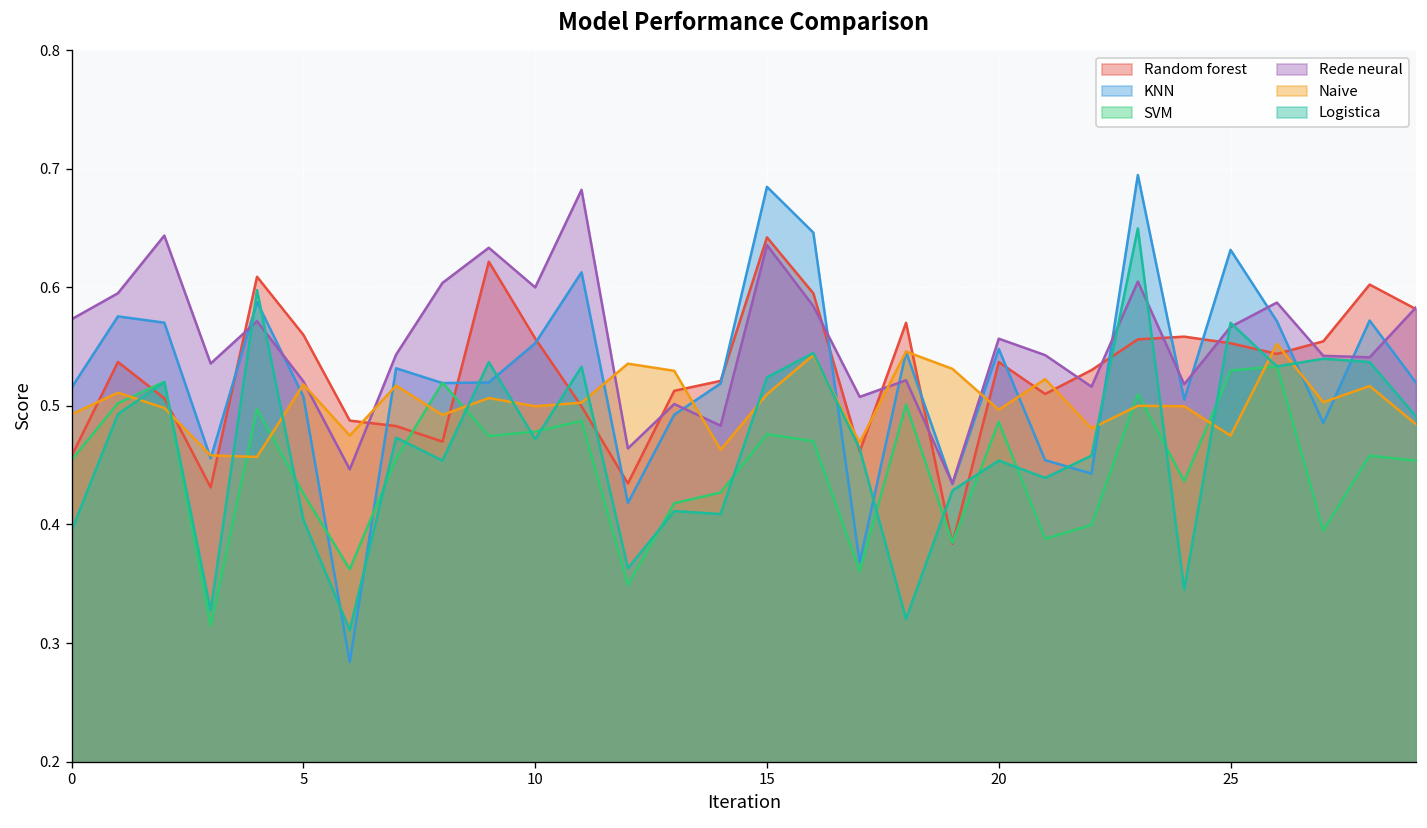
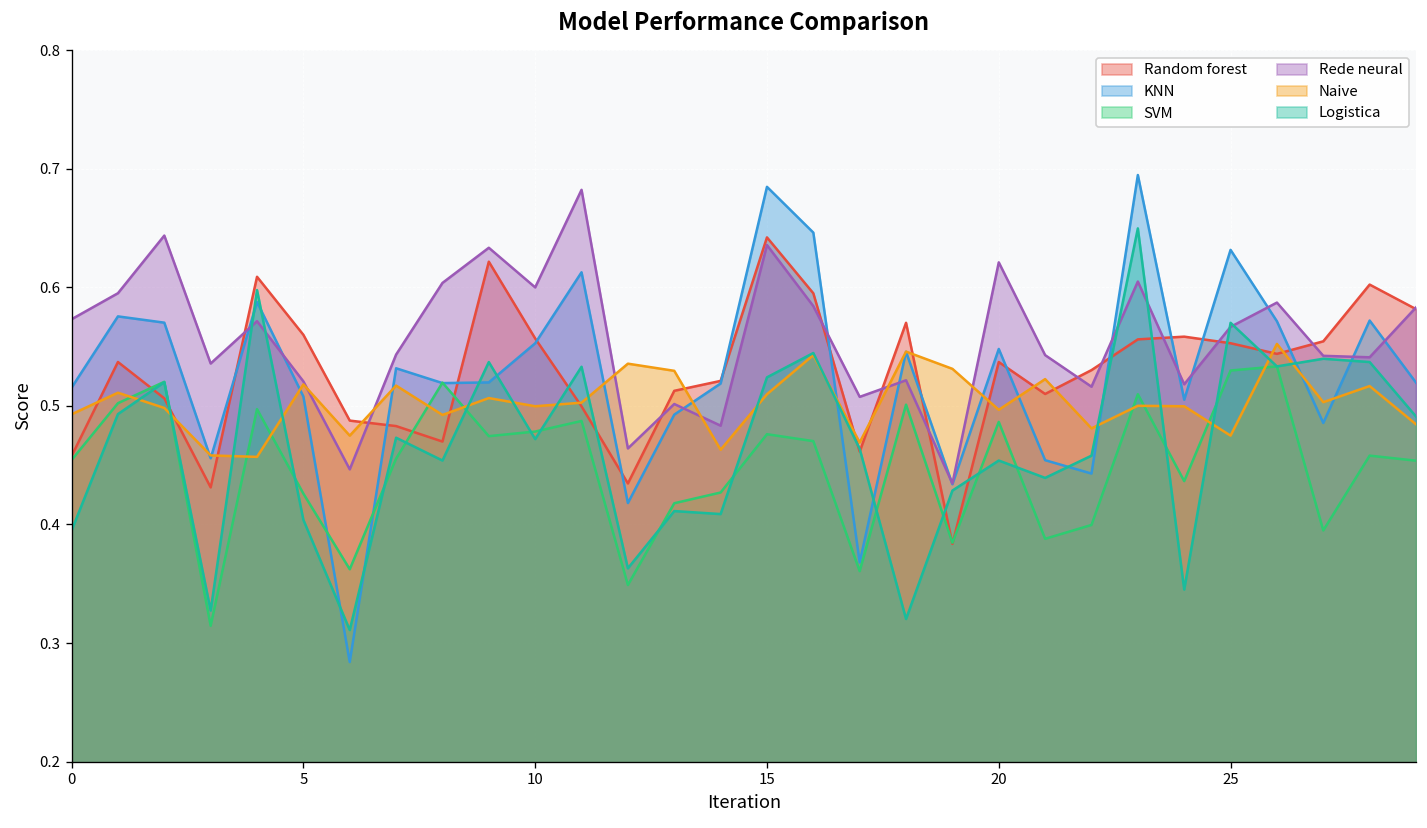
  {
    "Rede neural": {
      "0": 0.57,
      "10": 0.60,
      "15": 0.64,
-     "20": 0.56,
+     "20": 0.62,
      "25": 0.57
    }
  }
